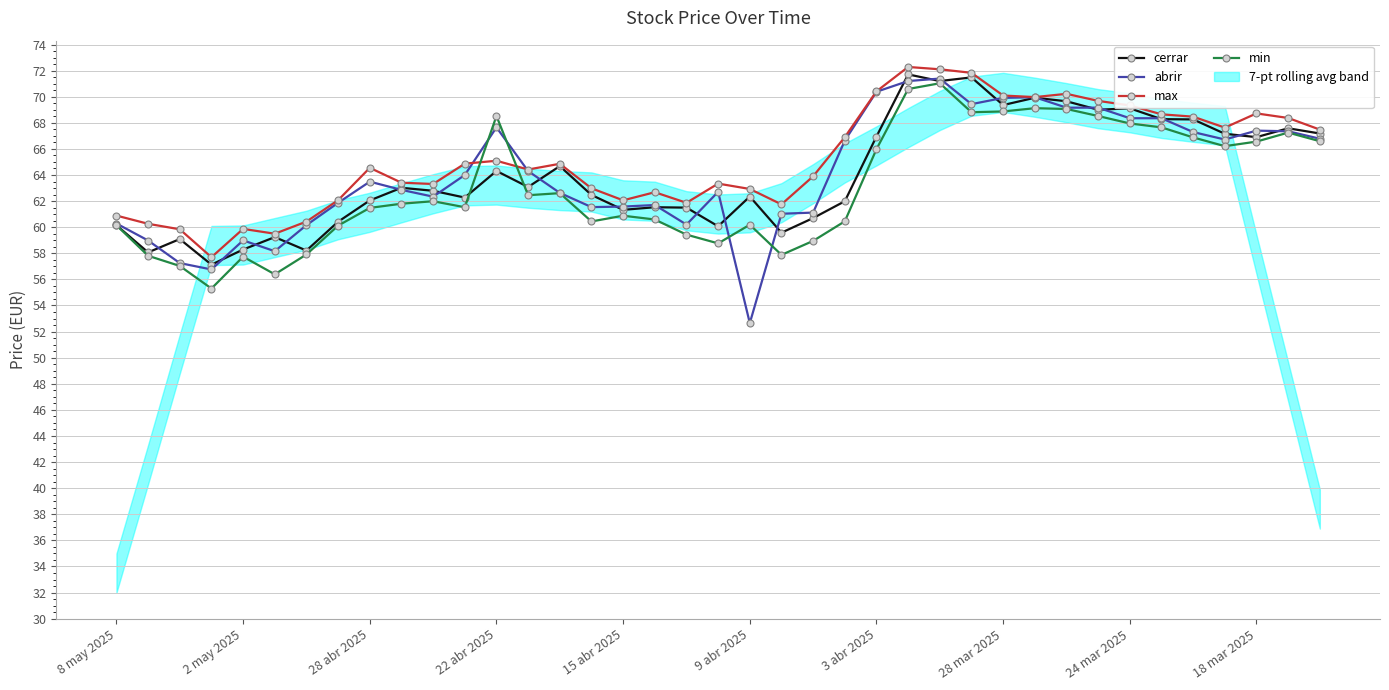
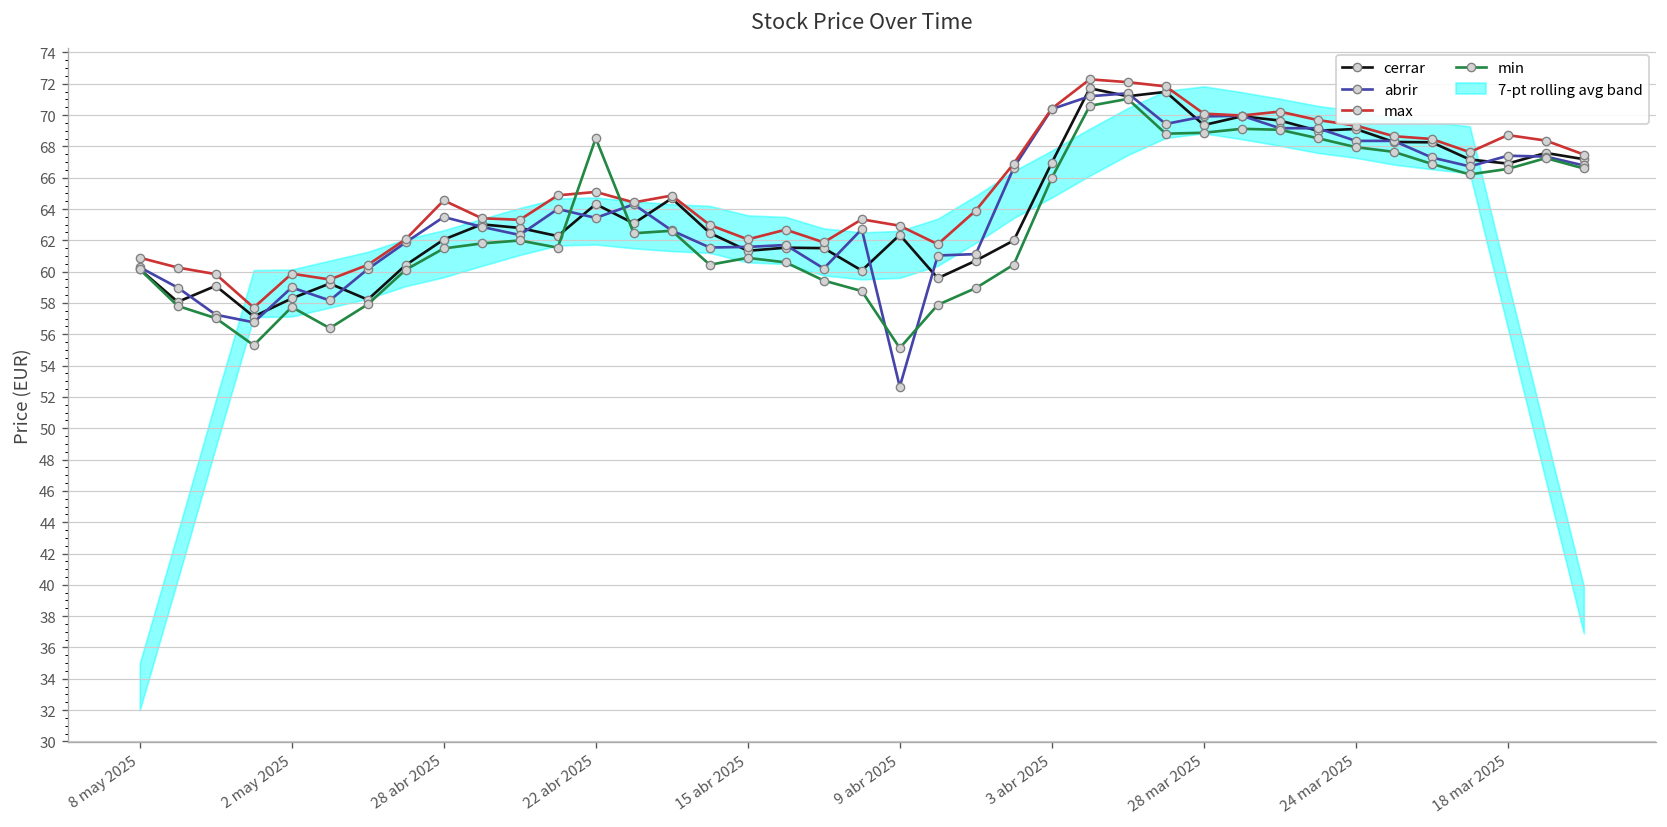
  {
    "cerrar": {
      "2 may 2025": 58.3,
      "28 abr 2025": 62.1,
      "22 abr 2025": 64.3,
      "15 abr 2025": 61.3,
      "9 abr 2025": 62.4,
      "3 abr 2025": 67.0,
      "28 mar 2025": 69.4,
      "18 mar 2025": 66.9
    },
    "abrir": {
      "2 may 2025": 59.0,
      "28 abr 2025": 63.5,
-     "22 abr 2025": 67.7,
+     "22 abr 2025": 63.4,
      "15 abr 2025": 61.6,
      "9 abr 2025": 52.7,
      "24 mar 2025": 68.4,
      "18 mar 2025": 67.4
    },
    "max": {
      "8 may 2025": 60.9,
      "2 may 2025": 59.9,
      "28 abr 2025": 64.6,
      "22 abr 2025": 65.1,
      "15 abr 2025": 62.1,
      "9 abr 2025": 62.9,
      "18 mar 2025": 68.7
    },
    "min": {
      "2 may 2025": 57.7,
      "28 abr 2025": 61.5,
      "22 abr 2025": 68.5,
      "15 abr 2025": 60.9,
-     "9 abr 2025": 60.2,
+     "9 abr 2025": 55.1,
      "3 abr 2025": 66.0,
      "28 mar 2025": 68.9,
      "24 mar 2025": 68.0,
      "18 mar 2025": 66.6
    }
  }
